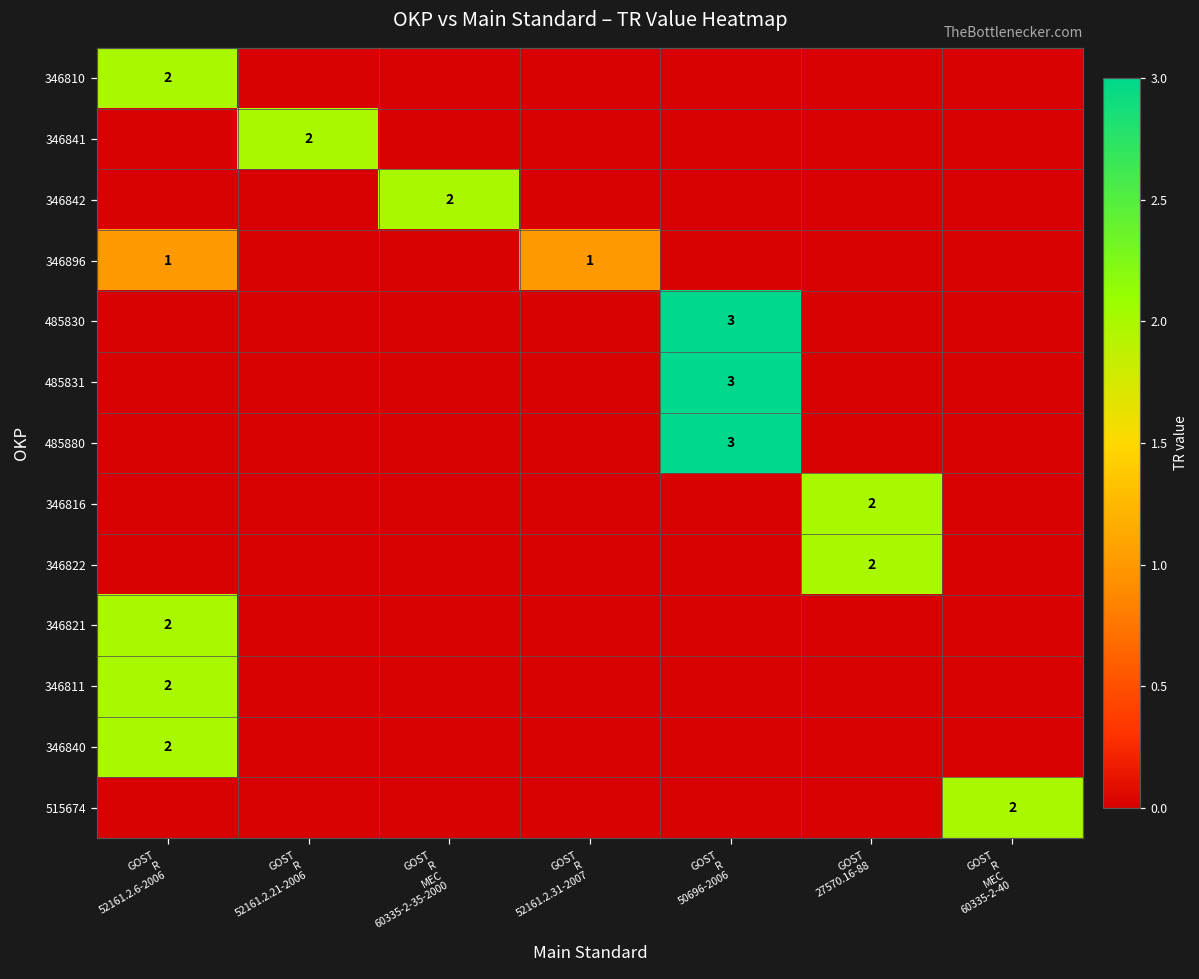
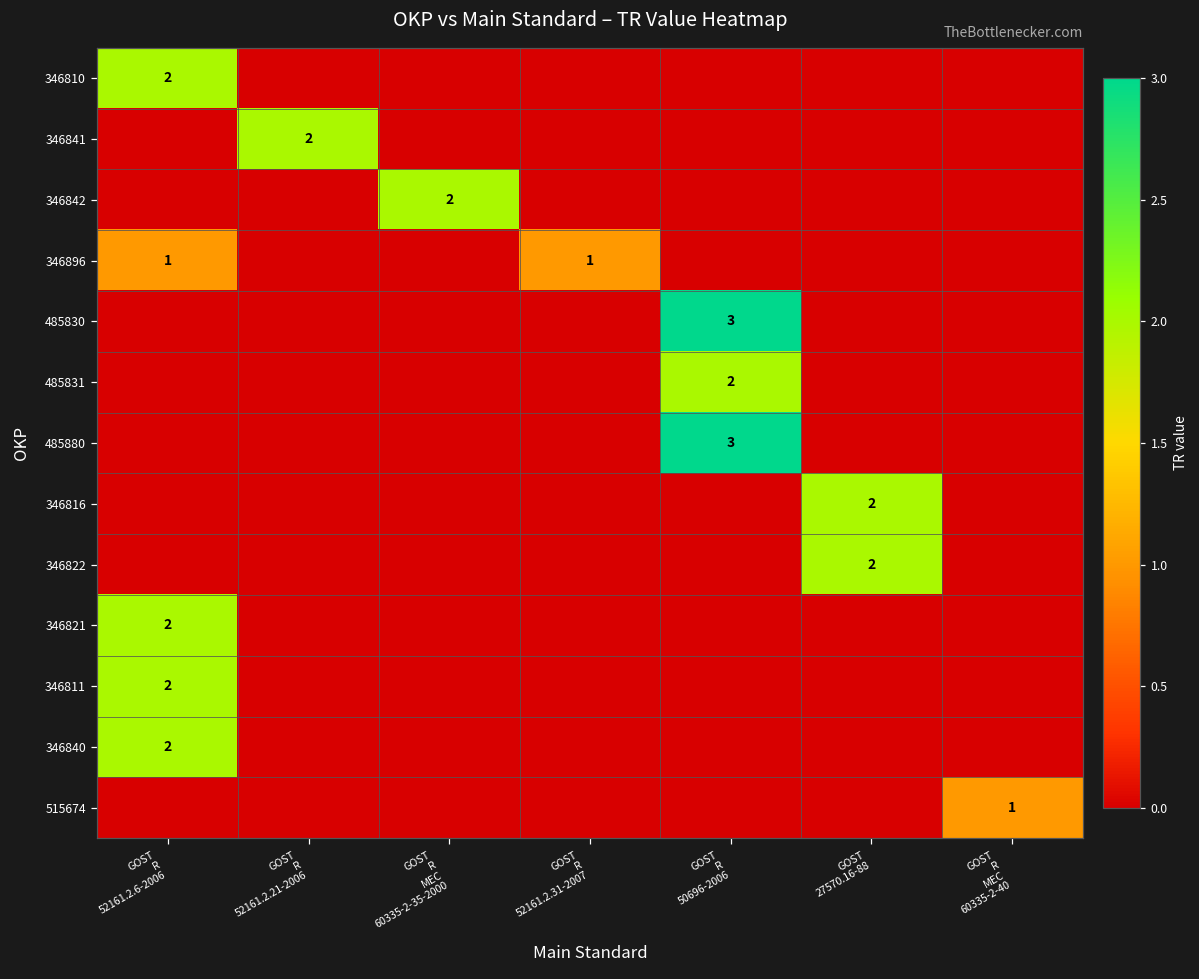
  {
    "346810": {
      "GOST R 52161.2.6-2006": 2
    },
    "346841": {
      "GOST R 52161.2.21-2006": 2
    },
    "346842": {
      "GOST R MEC 60335-2-35-2000": 2
    },
    "346896": {
      "GOST R 52161.2.6-2006": 1,
      "GOST R 52161.2.31-2007": 1
    },
    "485830": {
      "GOST R 50696-2006": 3
    },
    "485831": {
-     "GOST R 50696-2006": 3
+     "GOST R 50696-2006": 2
    },
    "485880": {
      "GOST R 50696-2006": 3
    },
    "346816": {
      "GOST 27570.16-88": 2
    },
    "346822": {
      "GOST 27570.16-88": 2
    },
    "346821": {
      "GOST R 52161.2.6-2006": 2
    },
    "346811": {
      "GOST R 52161.2.6-2006": 2
    },
    "346840": {
      "GOST R 52161.2.6-2006": 2
    },
    "515674": {
-     "GOST R MEC 60335-2-40": 2
+     "GOST R MEC 60335-2-40": 1
    }
  }
